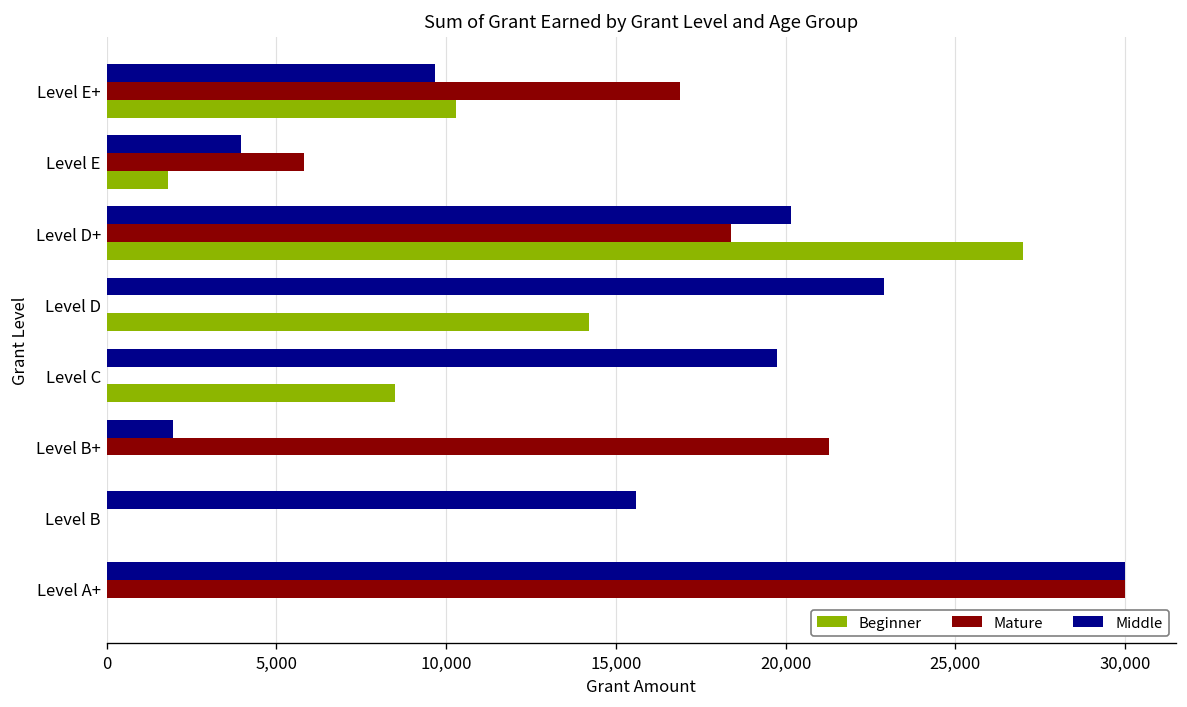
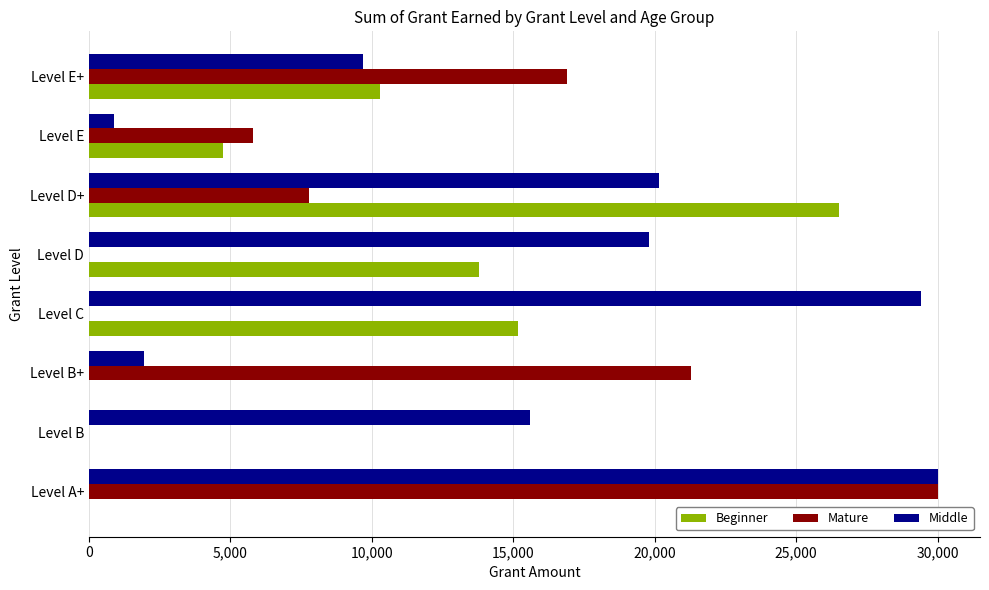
  {
    "Beginner": {
      "Level E+": "10,300",
-     "Level E": "1,800",
-     "Level D+": "27,000",
-     "Level D": "14,200",
-     "Level C": "8,500",
+     "Level E": "4,800",
+     "Level D+": "26,500",
+     "Level D": "13,800",
+     "Level C": "15,200",
      "Level B+": "0",
      "Level B": "0",
      "Level A+": "0"
    },
    "Mature": {
      "Level E+": "16,900",
      "Level E": "5,800",
-     "Level D+": "18,400",
+     "Level D+": "7,800",
      "Level D": "0",
      "Level C": "0",
      "Level B+": "21,300",
      "Level B": "0",
      "Level A+": "30,000"
    },
    "Middle": {
      "Level E+": "9,700",
-     "Level E": "4,000",
+     "Level E": "900",
      "Level D+": "20,200",
-     "Level D": "22,900",
-     "Level C": "19,800",
+     "Level D": "19,800",
+     "Level C": "29,400",
      "Level B+": "2,000",
      "Level B": "15,600",
      "Level A+": "30,000"
    }
  }
